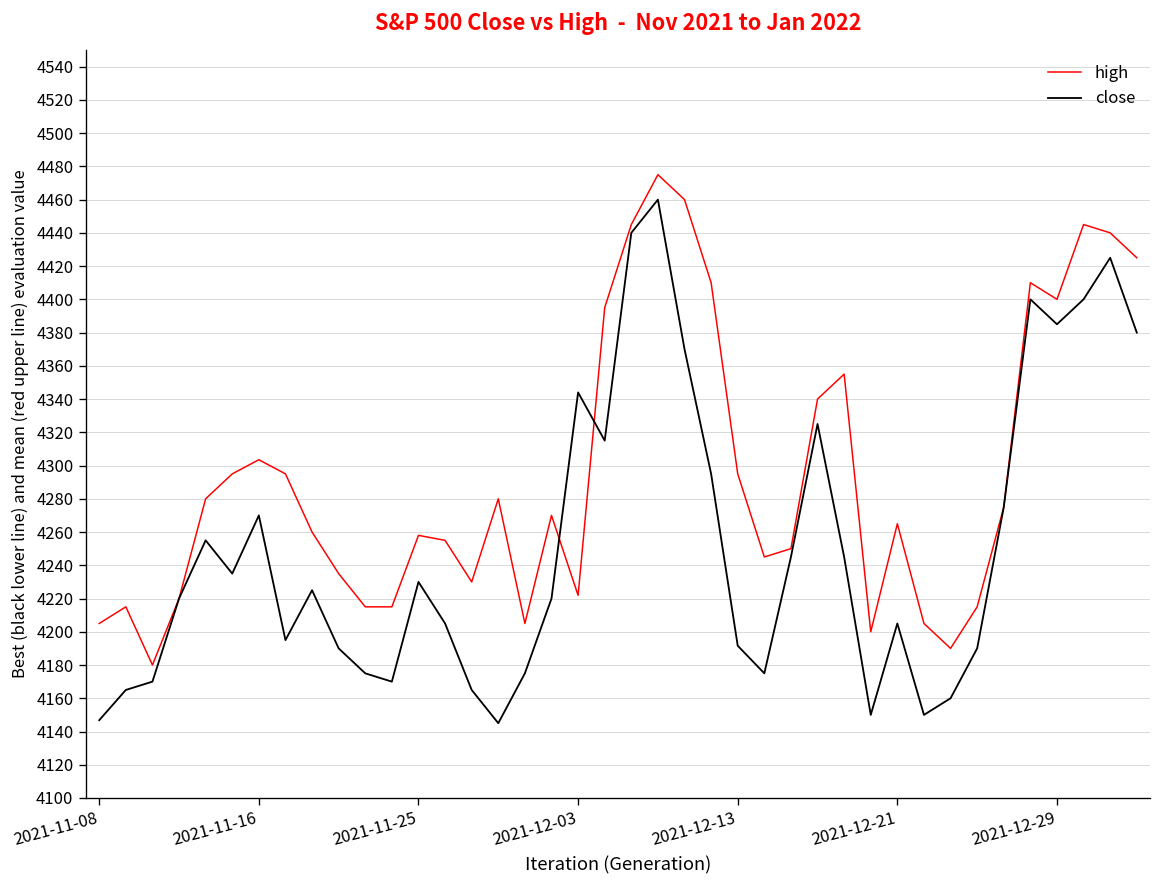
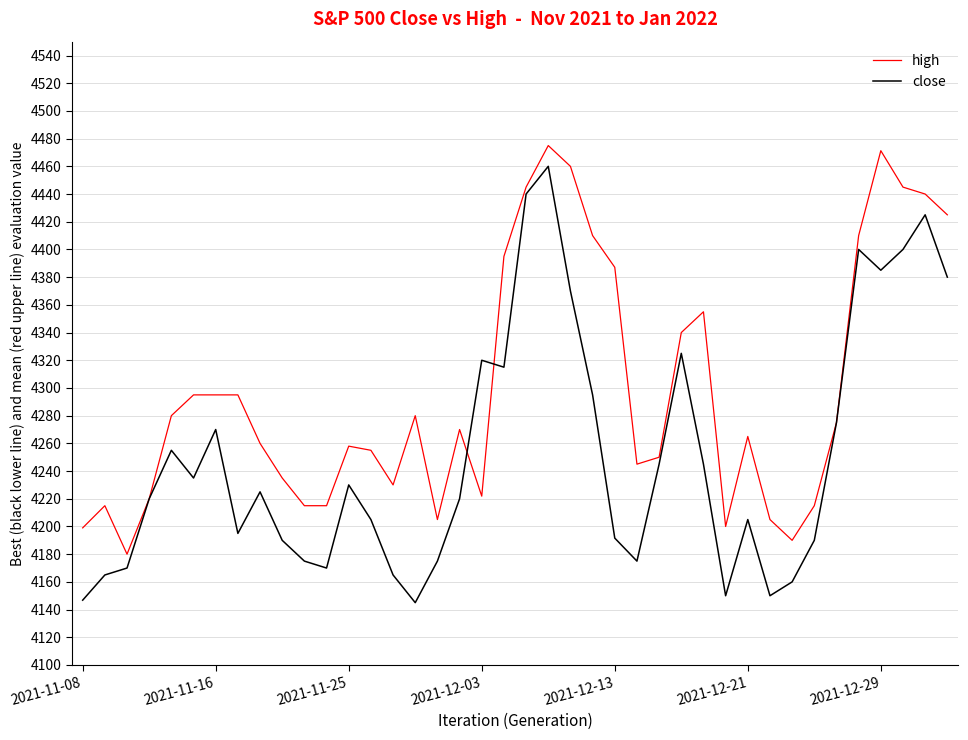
  {
    "high": {
-     "2021-11-08": 4205,
-     "2021-11-16": 4304,
+     "2021-11-08": 4199,
+     "2021-11-16": 4295,
      "2021-11-25": 4258,
      "2021-12-03": 4222,
-     "2021-12-13": 4295,
+     "2021-12-13": 4387,
      "2021-12-21": 4265,
-     "2021-12-29": 4400
+     "2021-12-29": 4471
    },
    "close": {
      "2021-11-08": 4147,
      "2021-11-16": 4270,
      "2021-11-25": 4230,
-     "2021-12-03": 4344,
+     "2021-12-03": 4320,
      "2021-12-13": 4192,
      "2021-12-21": 4205,
      "2021-12-29": 4385
    }
  }
